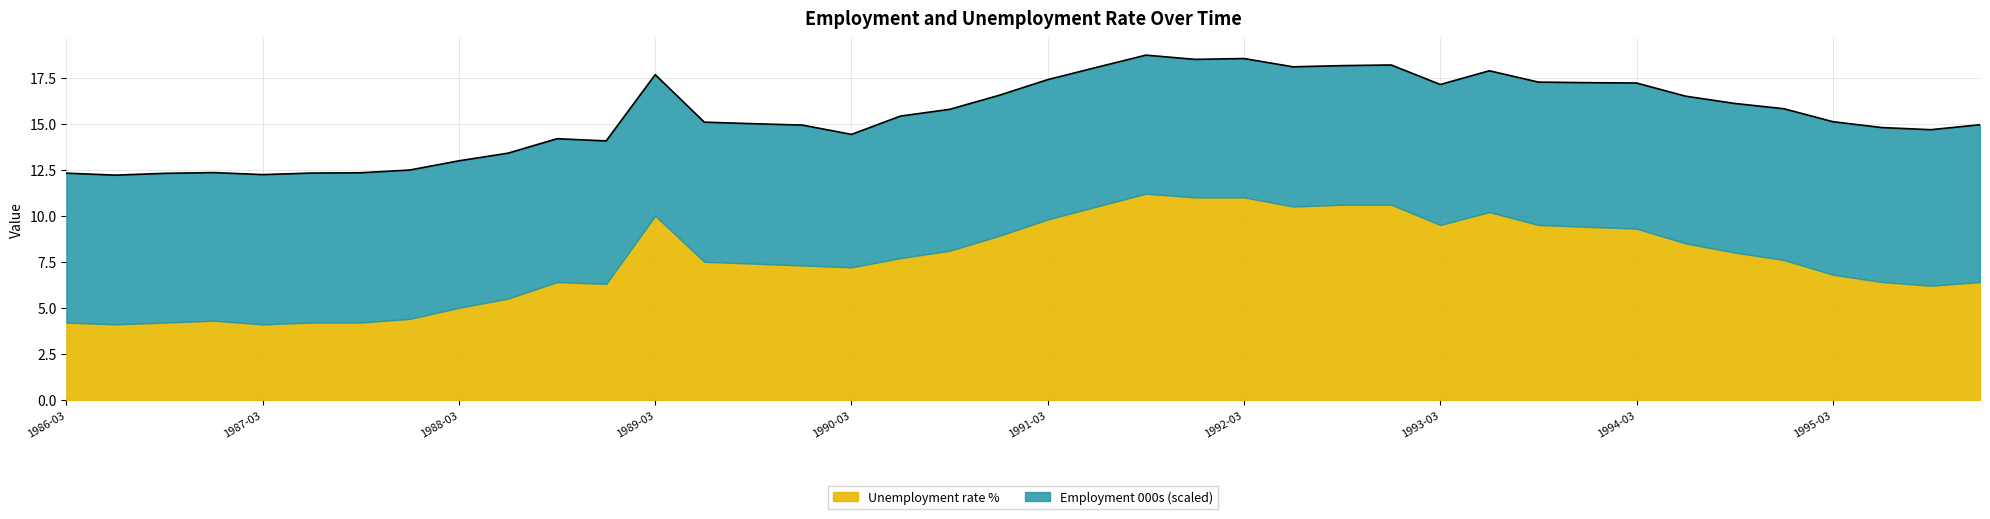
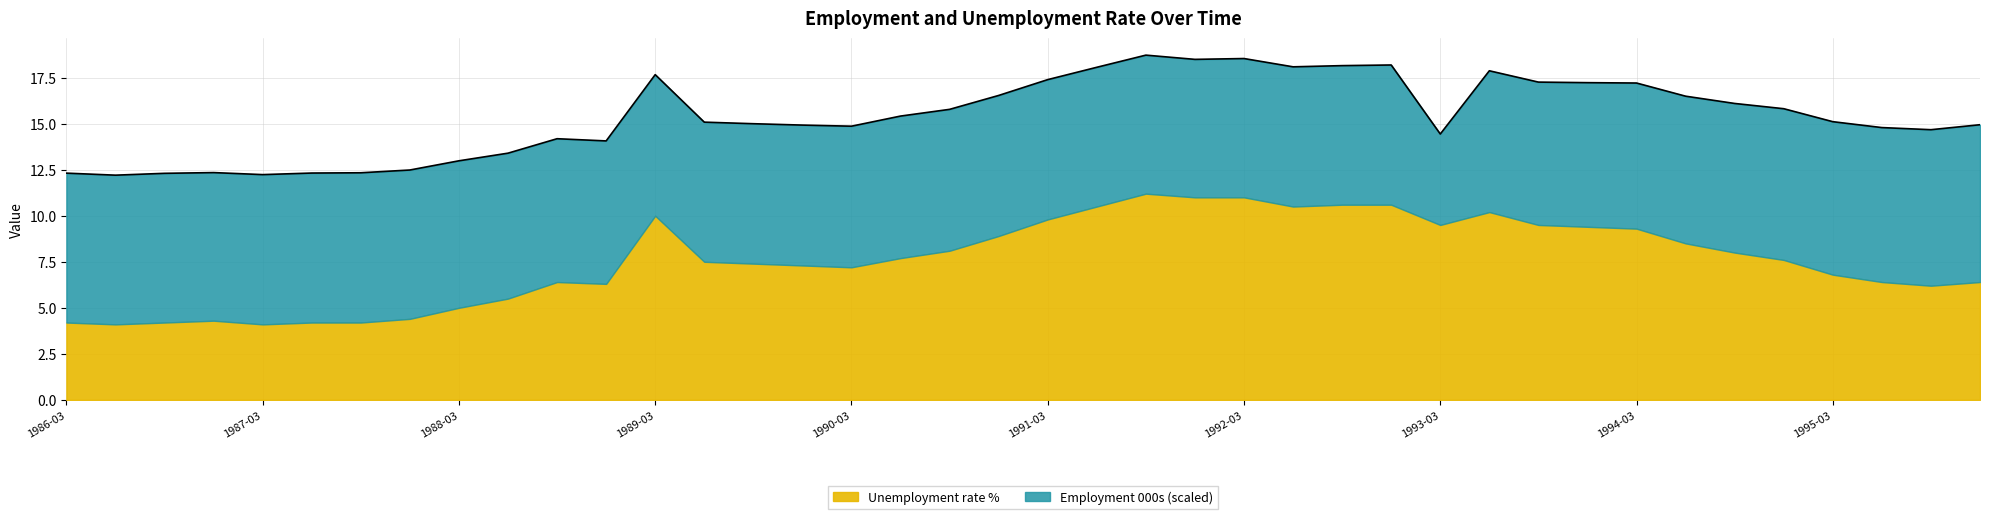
  {
    "Unemployment rate %": {
      "1986-03": 4.2,
      "1987-03": 4.1,
      "1988-03": 5.0,
      "1989-03": 10.0,
      "1990-03": 7.2,
      "1991-03": 9.8,
      "1992-03": 11.0,
      "1993-03": 9.5,
      "1994-03": 9.3,
      "1995-03": 6.8
    },
    "Employment 000s (scaled)": {
      "1986-03": 8.1,
      "1987-03": 8.1,
      "1988-03": 8.0,
      "1989-03": 7.7,
-     "1990-03": 7.2,
+     "1990-03": 7.7,
      "1991-03": 7.6,
      "1992-03": 7.5,
-     "1993-03": 7.6,
+     "1993-03": 4.9,
      "1994-03": 7.9,
      "1995-03": 8.3
    }
  }
